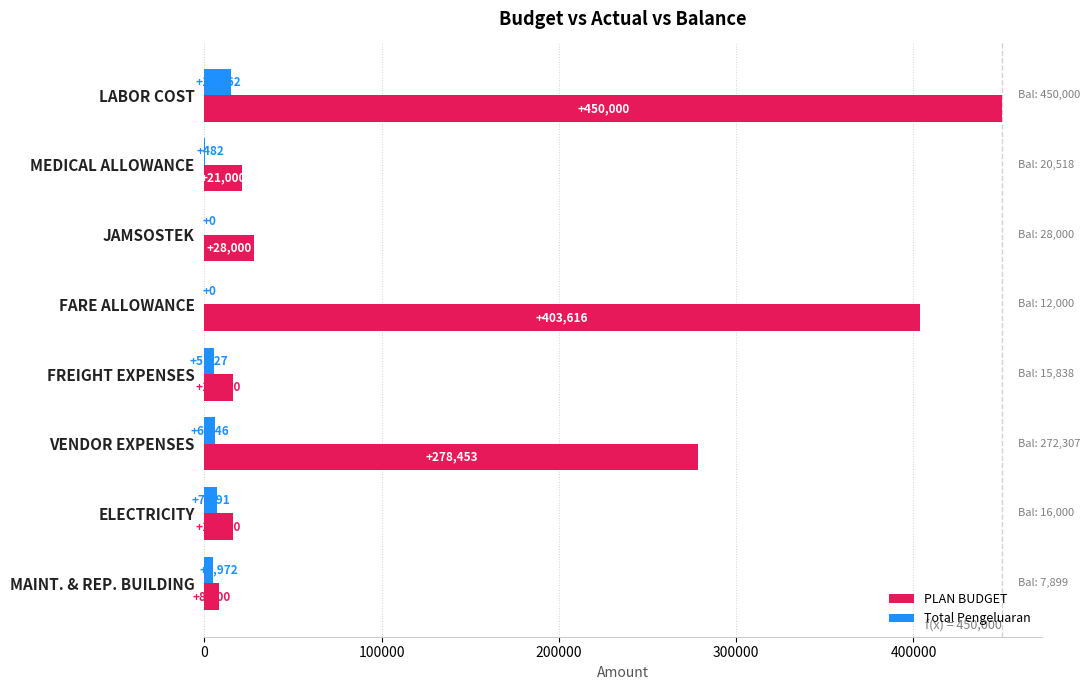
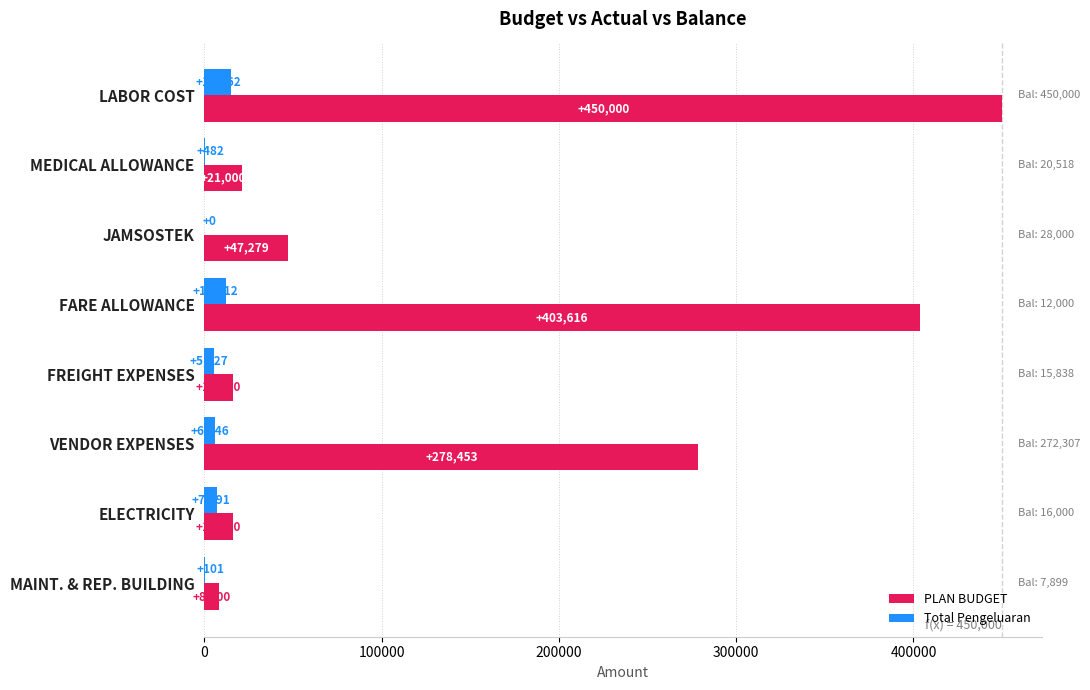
  {
    "PLAN BUDGET": {
      "LABOR COST": "450,000",
      "MEDICAL ALLOWANCE": "+21,000",
-     "JAMSOSTEK": "+28,000",
+     "JAMSOSTEK": "+47,279",
      "FARE ALLOWANCE": "+403,616",
      "VENDOR EXPENSES": "+278,453",
      "MAINT. & REP. BUILDING": "+8,000"
    },
    "Total Pengeluaran": {
      "MEDICAL ALLOWANCE": "+482",
      "JAMSOSTEK": "+0",
-     "FARE ALLOWANCE": "+0",
+     "FARE ALLOWANCE": "+12,112",
      "FREIGHT EXPENSES": "+5,427",
      "VENDOR EXPENSES": "+6,146",
      "ELECTRICITY": "+7,291",
-     "MAINT. & REP. BUILDING": "+4,972"
+     "MAINT. & REP. BUILDING": "+101"
    }
  }
